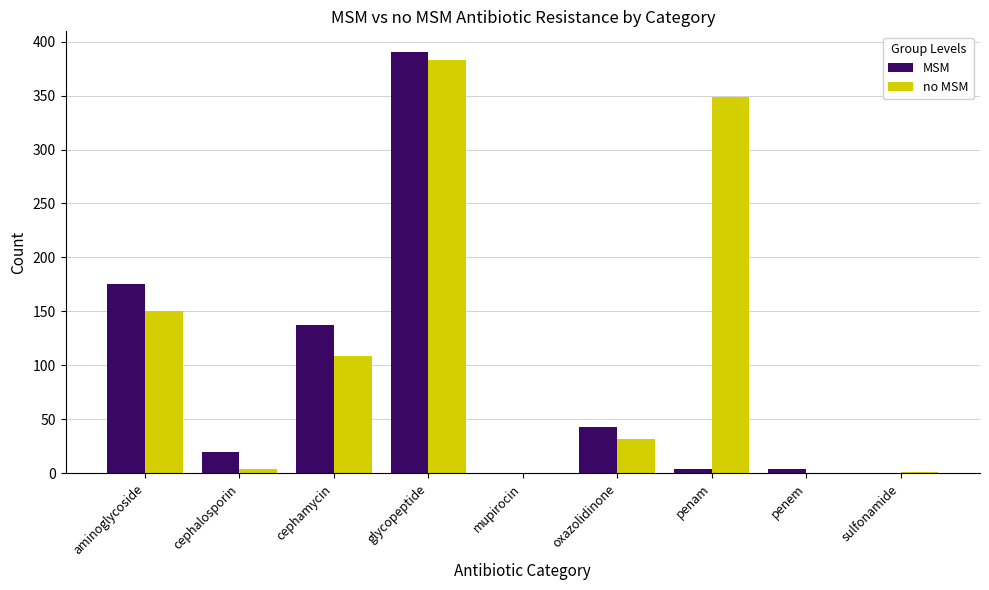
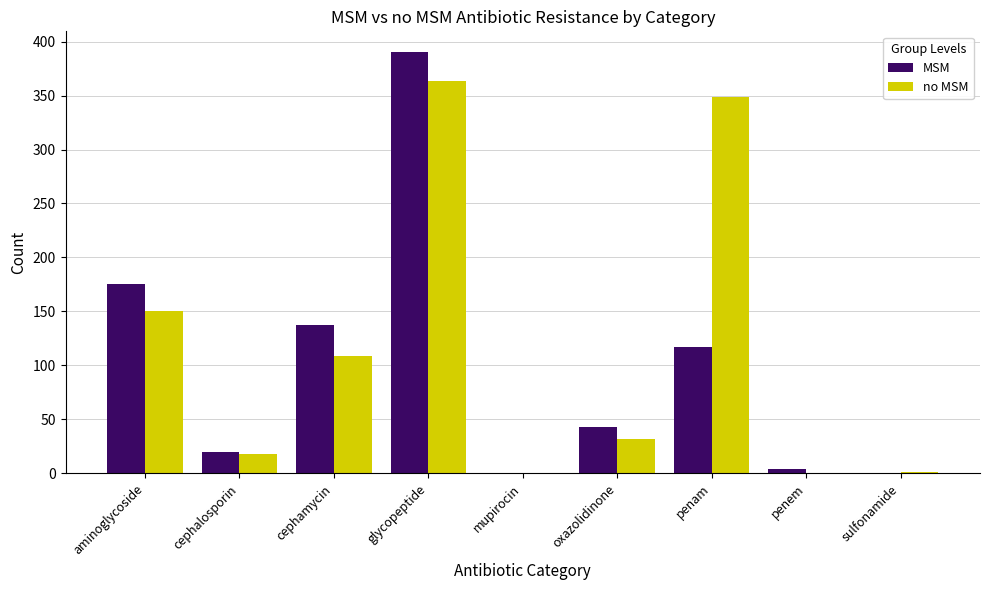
  {
    "MSM": {
      "aminoglycoside": 175,
      "cephalosporin": 20,
      "cephamycin": 137,
      "glycopeptide": 390,
      "mupirocin": 0,
      "oxazolidinone": 43,
-     "penam": 4,
+     "penam": 117,
      "penem": 4,
      "sulfonamide": 0
    },
    "no MSM": {
      "aminoglycoside": 150,
-     "cephalosporin": 4,
+     "cephalosporin": 18,
      "cephamycin": 109,
-     "glycopeptide": 383,
+     "glycopeptide": 363,
      "mupirocin": 0,
      "oxazolidinone": 32,
      "penam": 348,
      "penem": 0
    }
  }
